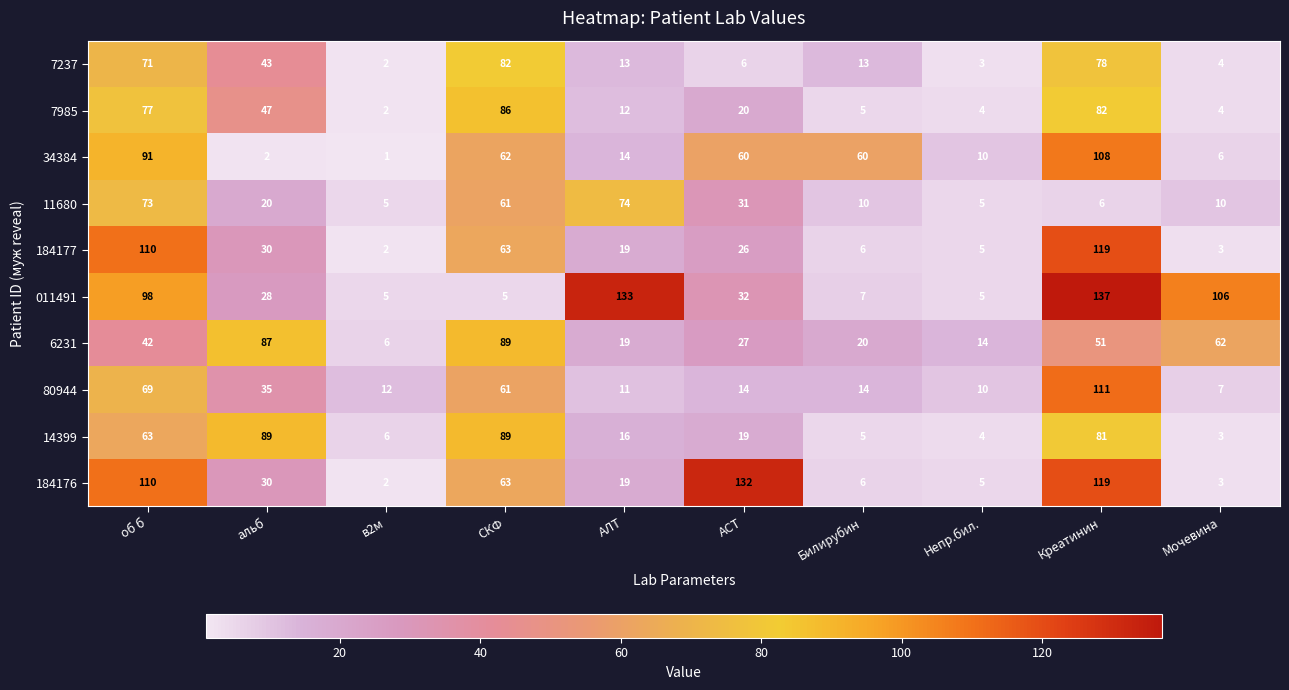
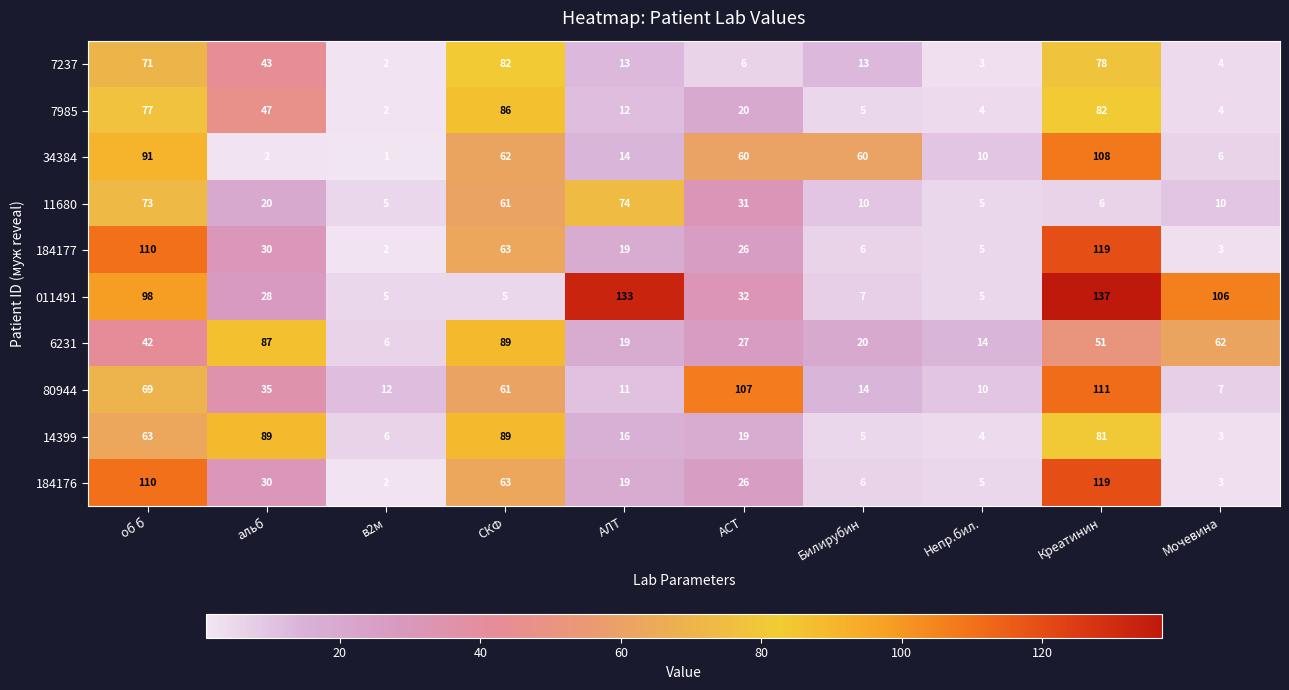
  {
    "7237": {
      "об б": 71,
      "альб": 43,
      "СКФ": 82,
      "АЛТ": 13,
      "Билирубин": 13,
      "Креатинин": 78
    },
    "7985": {
      "об б": 77,
      "альб": 47,
      "СКФ": 86,
      "АЛТ": 12,
      "АСТ": 20,
      "Креатинин": 82
    },
    "34384": {
      "об б": 91,
      "СКФ": 62,
      "АЛТ": 14,
      "АСТ": 60,
      "Билирубин": 60,
      "Непр.бил.": 10,
      "Креатинин": 108
    },
    "11680": {
      "об б": 73,
      "альб": 20,
      "СКФ": 61,
      "АЛТ": 74,
      "АСТ": 31,
      "Билирубин": 10,
      "Мочевина": 10
    },
    "184177": {
      "об б": 110,
      "альб": 30,
      "СКФ": 63,
      "АЛТ": 19,
      "АСТ": 26,
      "Креатинин": 119
    },
    "011491": {
      "об б": 98,
      "альб": 28,
      "АЛТ": 133,
      "АСТ": 32,
      "Билирубин": 7,
      "Креатинин": 137,
      "Мочевина": 106
    },
    "6231": {
      "об б": 42,
      "альб": 87,
      "СКФ": 89,
      "АЛТ": 19,
      "АСТ": 27,
      "Билирубин": 20,
      "Непр.бил.": 14,
      "Креатинин": 51,
      "Мочевина": 62
    },
    "80944": {
      "об б": 69,
      "альб": 35,
      "в2м": 12,
      "СКФ": 61,
      "АЛТ": 11,
-     "АСТ": 14,
+     "АСТ": 107,
      "Билирубин": 14,
      "Непр.бил.": 10,
      "Креатинин": 111,
      "Мочевина": 7
    },
    "14399": {
      "об б": 63,
      "альб": 89,
      "СКФ": 89,
      "АЛТ": 16,
      "АСТ": 19,
      "Креатинин": 81
    },
    "184176": {
      "об б": 110,
      "альб": 30,
      "СКФ": 63,
      "АЛТ": 19,
-     "АСТ": 132,
+     "АСТ": 26,
      "Креатинин": 119
    }
  }
